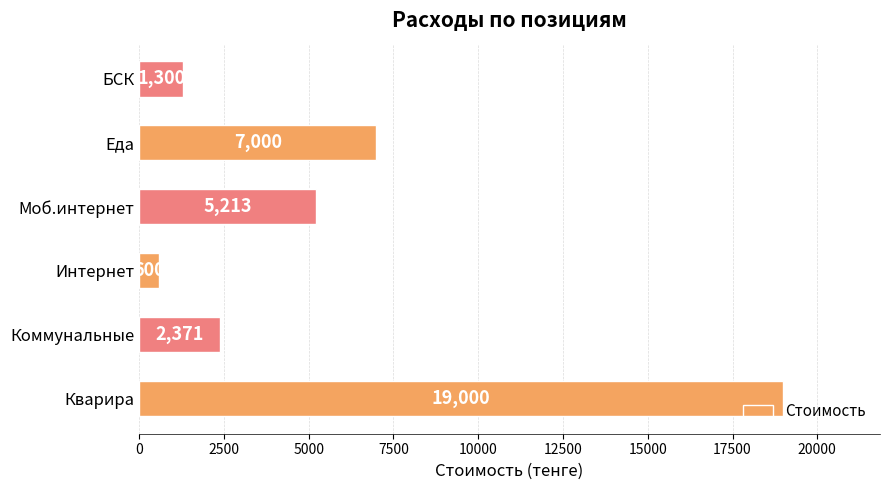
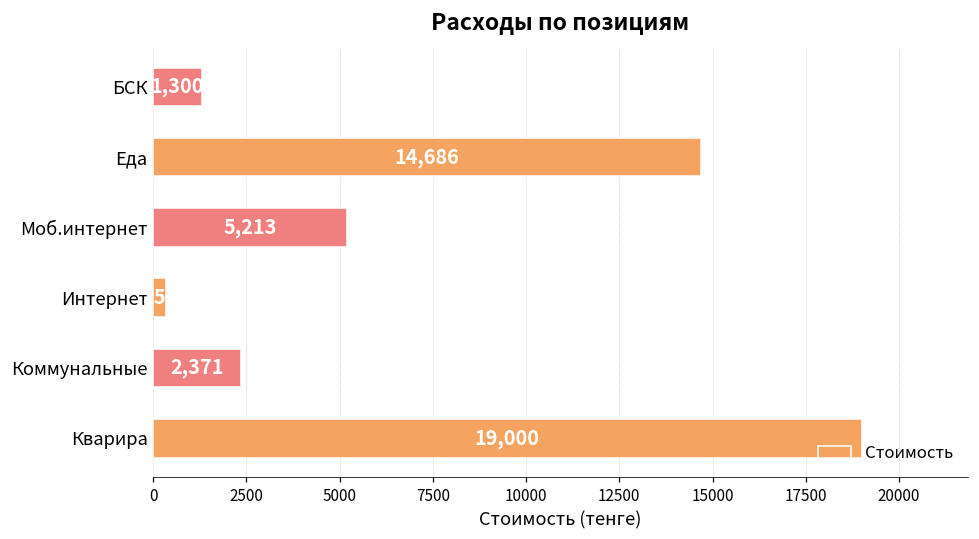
  {
    "БСК": "1,300",
-   "Еда": "7,000",
+   "Еда": "14,686",
    "Моб.интернет": "5,213",
-   "Интернет": "600",
+   "Интернет": "400",
    "Коммунальные": "2,371",
    "Кварира": "19,000"
  }
